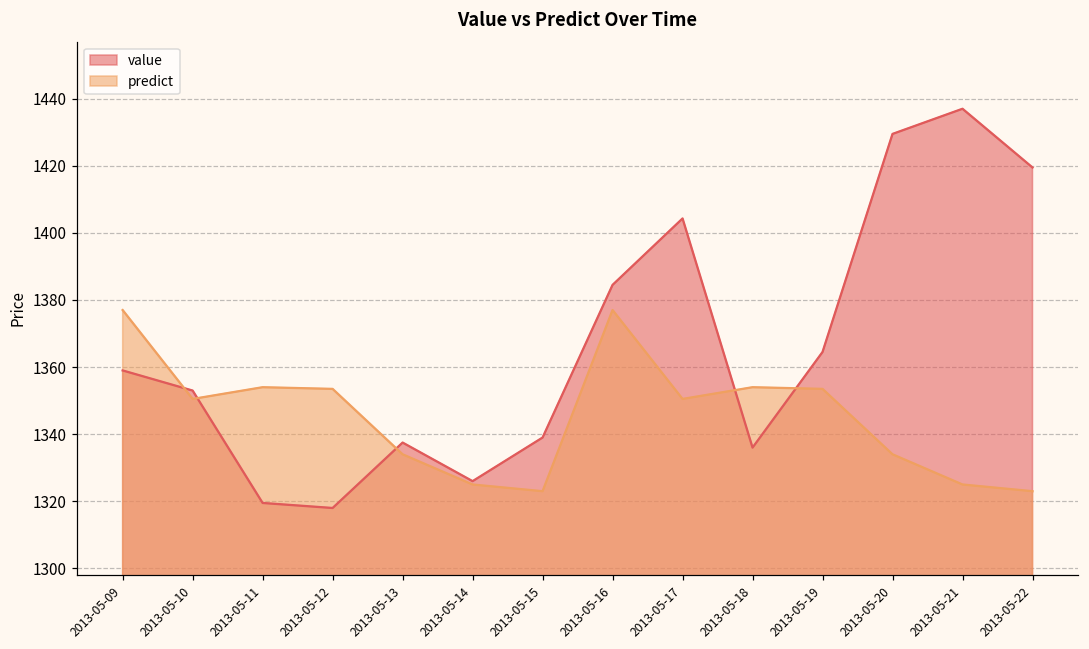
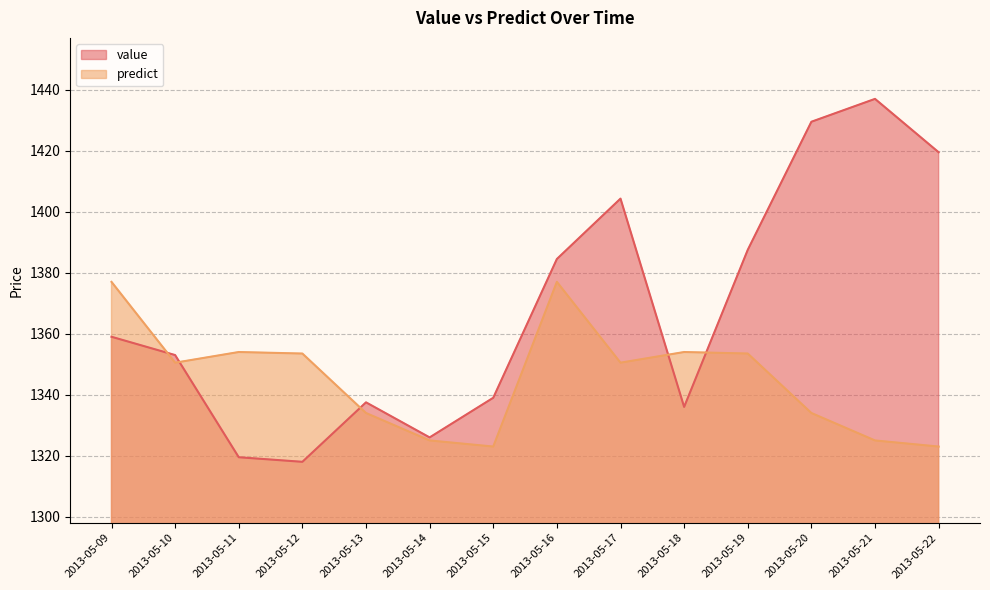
  {
    "value": {
      "2013-05-09": 1359,
      "2013-05-10": 1353,
      "2013-05-11": 1320,
      "2013-05-12": 1318,
      "2013-05-13": 1338,
      "2013-05-14": 1326,
      "2013-05-15": 1339,
      "2013-05-16": 1385,
      "2013-05-17": 1404,
      "2013-05-18": 1336,
-     "2013-05-19": 1365,
+     "2013-05-19": 1388,
      "2013-05-20": 1430,
      "2013-05-21": 1437,
      "2013-05-22": 1420
    },
    "predict": {
      "2013-05-09": 1377,
      "2013-05-10": 1351,
      "2013-05-11": 1354,
      "2013-05-12": 1354,
      "2013-05-13": 1334,
      "2013-05-14": 1325,
      "2013-05-15": 1323,
      "2013-05-16": 1377,
      "2013-05-17": 1351,
      "2013-05-18": 1354,
      "2013-05-19": 1354,
      "2013-05-20": 1334,
      "2013-05-21": 1325,
      "2013-05-22": 1323
    }
  }
